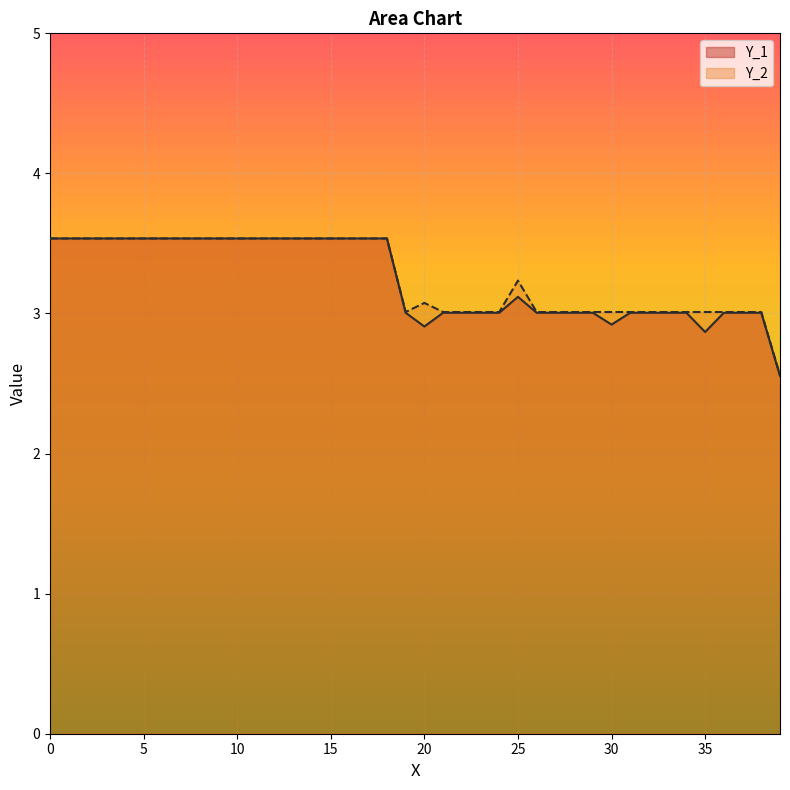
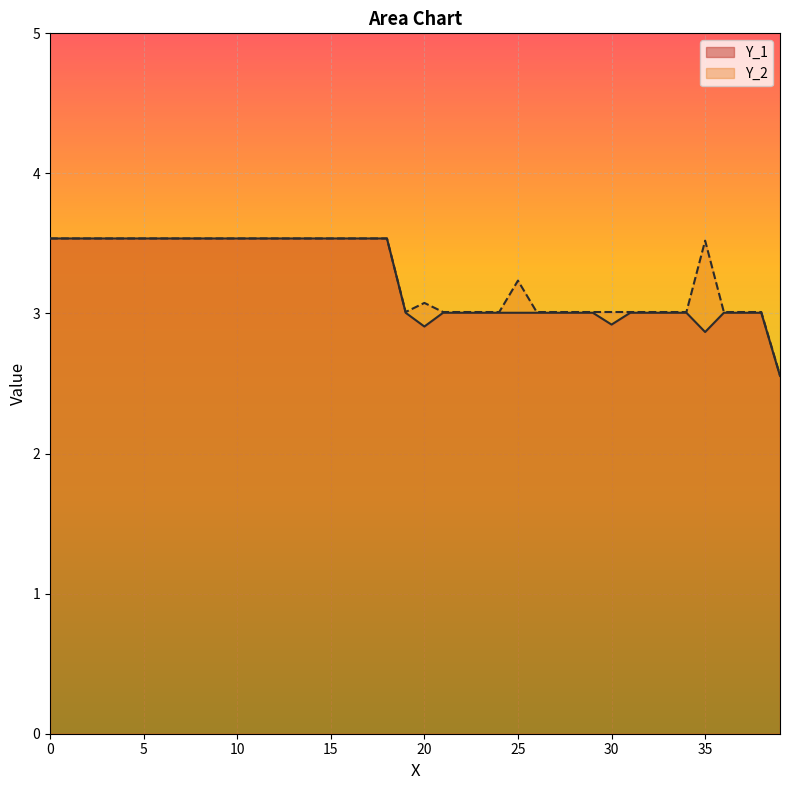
  {
    "Y_1": {
      "20": 2.91,
-     "25": 3.12,
+     "25": 3.01,
      "30": 2.92,
      "35": 2.87
    },
    "Y_2": {
      "20": 3.08,
      "25": 3.23,
      "30": 3.01,
-     "35": 3.01
+     "35": 3.52
    }
  }
